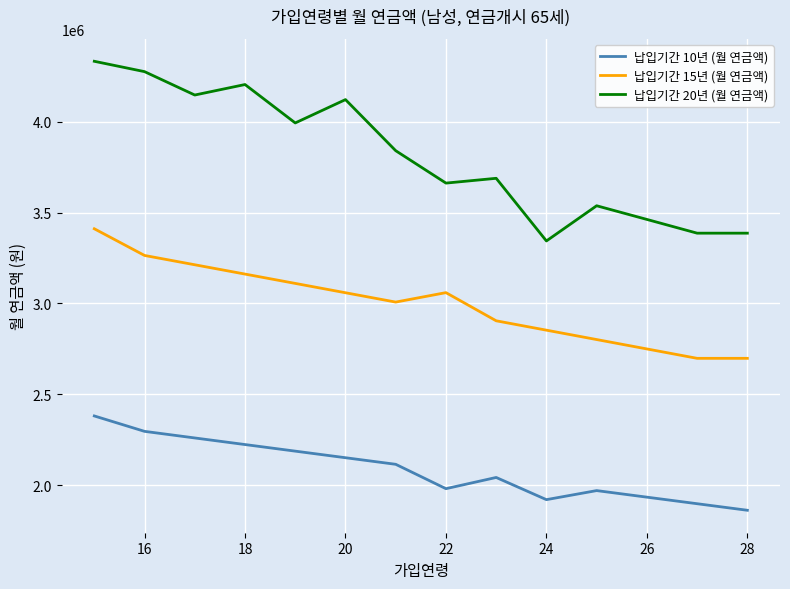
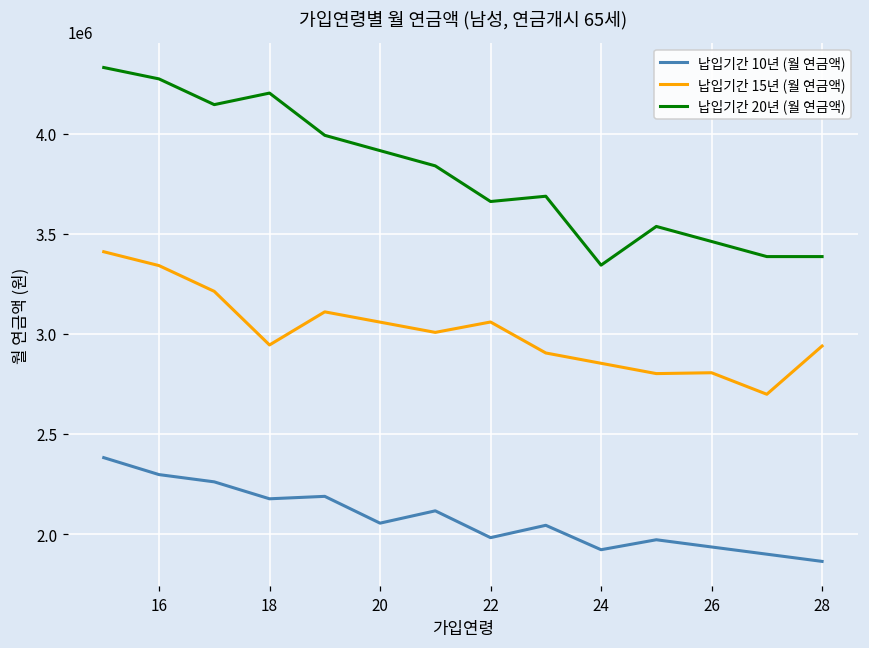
  {
    "납입기간 10년 (월 연금액)": {
      "16": 2300000,
-     "18": 2220000,
-     "20": 2150000,
+     "18": 2180000,
+     "20": 2050000,
      "22": 1980000,
      "24": 1920000,
      "26": 1940000,
      "28": 1860000
    },
    "납입기간 15년 (월 연금액)": {
-     "16": 3260000,
-     "18": 3160000,
+     "16": 3340000,
+     "18": 2940000,
      "20": 3060000,
      "22": 3060000,
      "24": 2850000,
-     "26": 2750000,
-     "28": 2700000
+     "26": 2810000,
+     "28": 2940000
    },
    "납입기간 20년 (월 연금액)": {
      "16": 4270000,
      "18": 4200000,
-     "20": 4120000,
+     "20": 3920000,
      "22": 3660000,
      "24": 3340000,
      "26": 3460000,
      "28": 3390000
    }
  }
